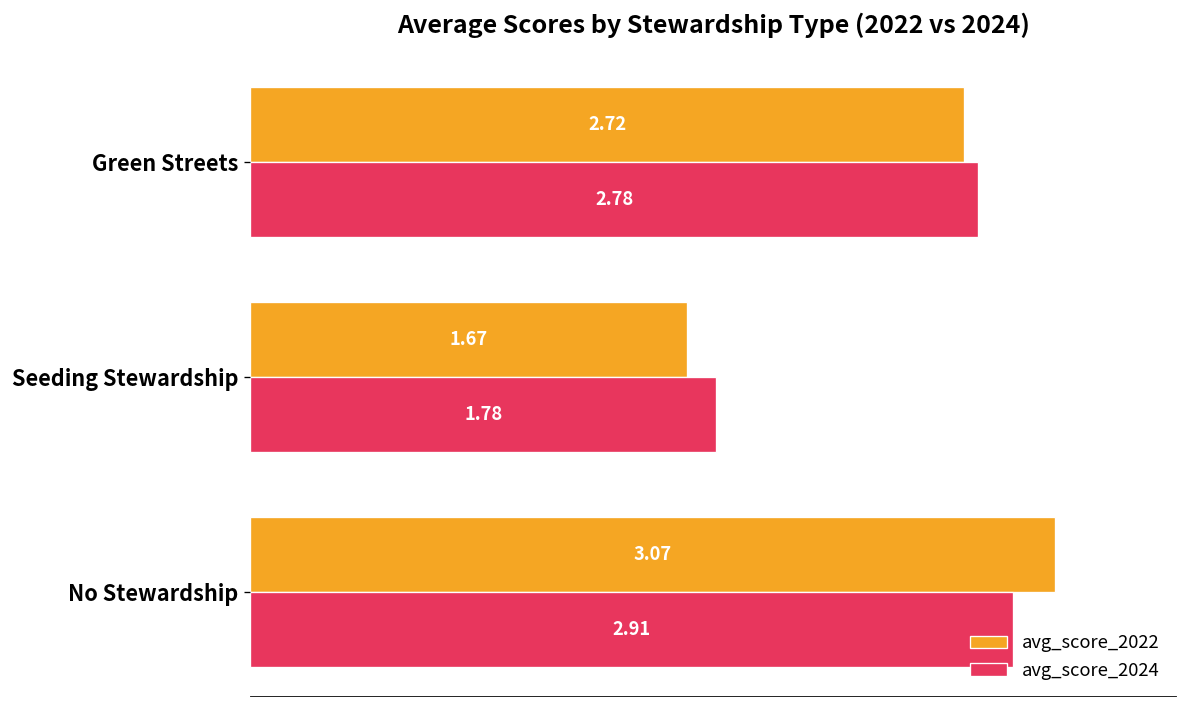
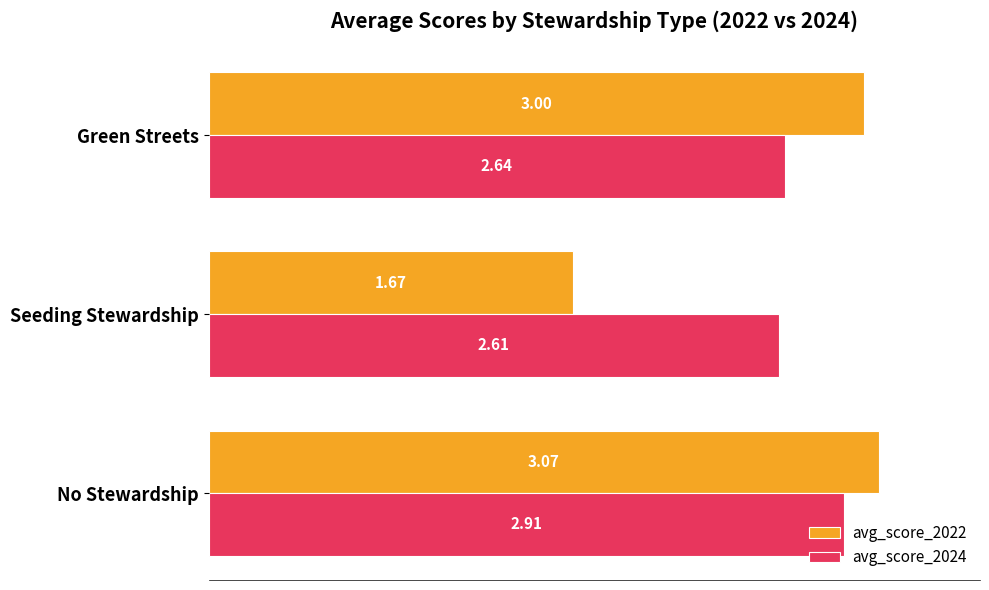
  {
    "avg_score_2022": {
-     "Green Streets": 2.72,
+     "Green Streets": 3.00,
      "Seeding Stewardship": 1.67,
      "No Stewardship": 3.07
    },
    "avg_score_2024": {
-     "Green Streets": 2.78,
-     "Seeding Stewardship": 1.78,
+     "Green Streets": 2.64,
+     "Seeding Stewardship": 2.61,
      "No Stewardship": 2.91
    }
  }
